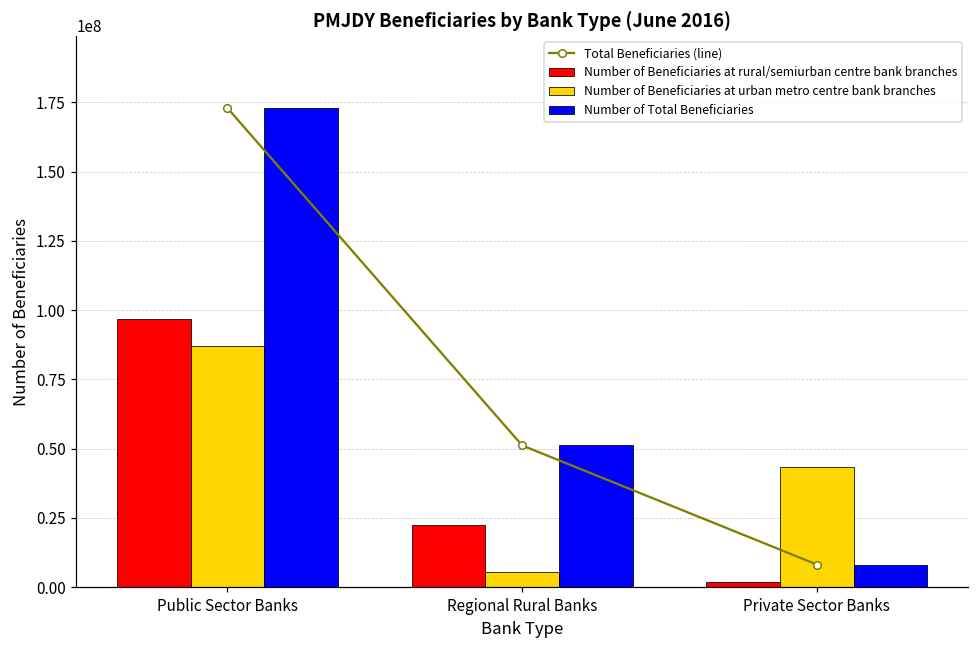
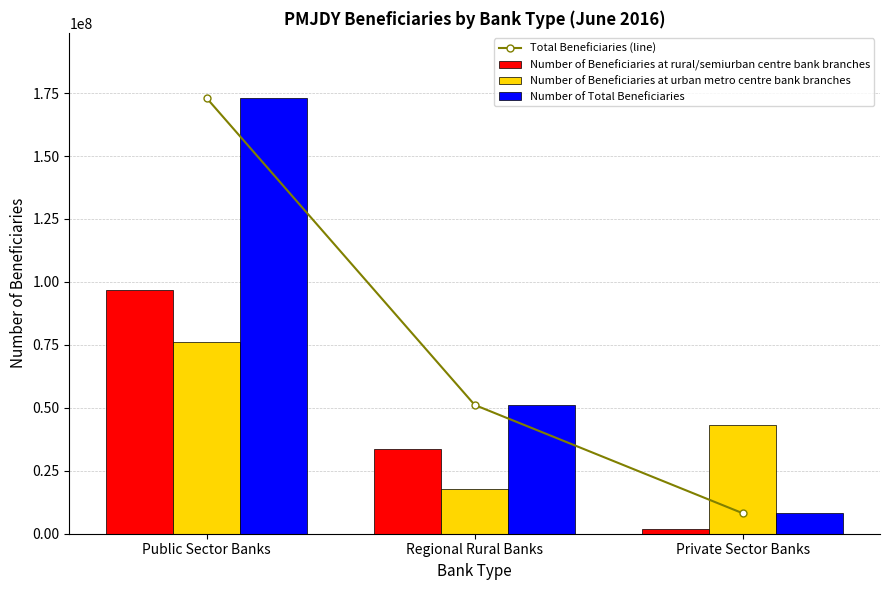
  {
    "Number of Beneficiaries at rural/semiurban centre bank branches": {
      "Public Sector Banks": 97000000,
-     "Regional Rural Banks": 23000000,
+     "Regional Rural Banks": 34000000,
      "Private Sector Banks": 2000000
    },
    "Total Beneficiaries (line)": {
      "Public Sector Banks": 173000000,
      "Regional Rural Banks": 51000000,
      "Private Sector Banks": 8000000
    },
    "Number of Beneficiaries at urban metro centre bank branches": {
-     "Public Sector Banks": 87000000,
-     "Regional Rural Banks": 5000000,
+     "Public Sector Banks": 76000000,
+     "Regional Rural Banks": 18000000,
      "Private Sector Banks": 43000000
    },
    "Number of Total Beneficiaries": {
      "Public Sector Banks": 173000000,
      "Regional Rural Banks": 51000000,
      "Private Sector Banks": 8000000
    }
  }
